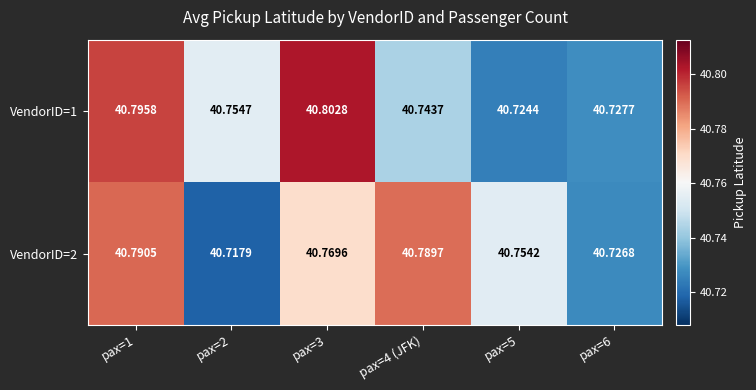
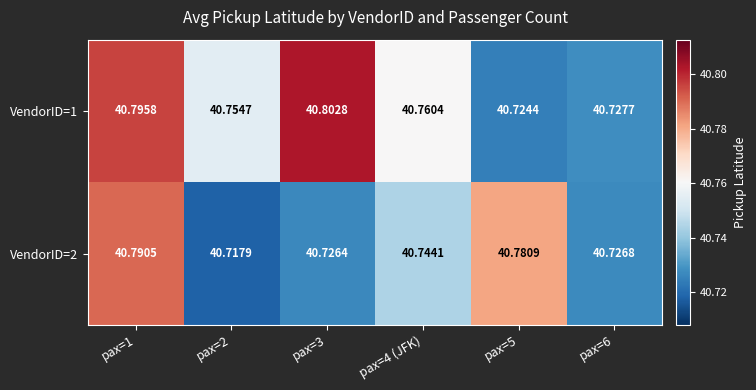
  {
    "VendorID=1": {
      "pax=1": 40.7958,
      "pax=2": 40.7547,
      "pax=3": 40.8028,
-     "pax=4 (JFK)": 40.7437,
+     "pax=4 (JFK)": 40.7604,
      "pax=5": 40.7244,
      "pax=6": 40.7277
    },
    "VendorID=2": {
      "pax=1": 40.7905,
      "pax=2": 40.7179,
-     "pax=3": 40.7696,
-     "pax=4 (JFK)": 40.7897,
-     "pax=5": 40.7542,
+     "pax=3": 40.7264,
+     "pax=4 (JFK)": 40.7441,
+     "pax=5": 40.7809,
      "pax=6": 40.7268
    }
  }
